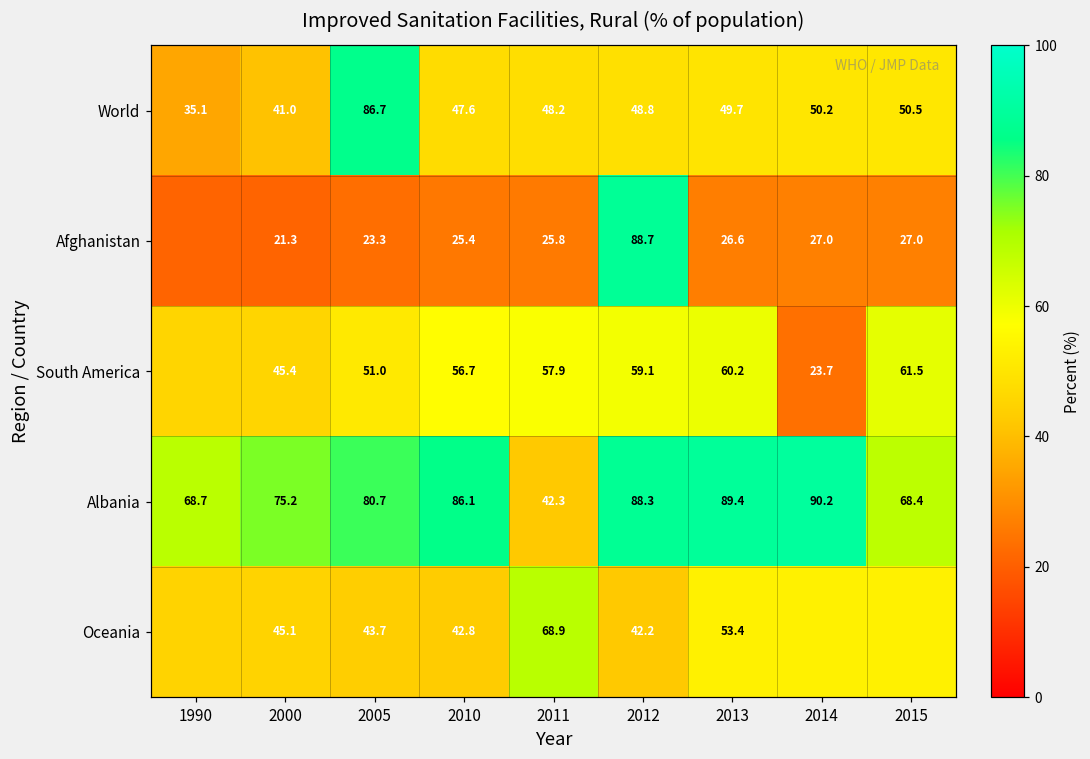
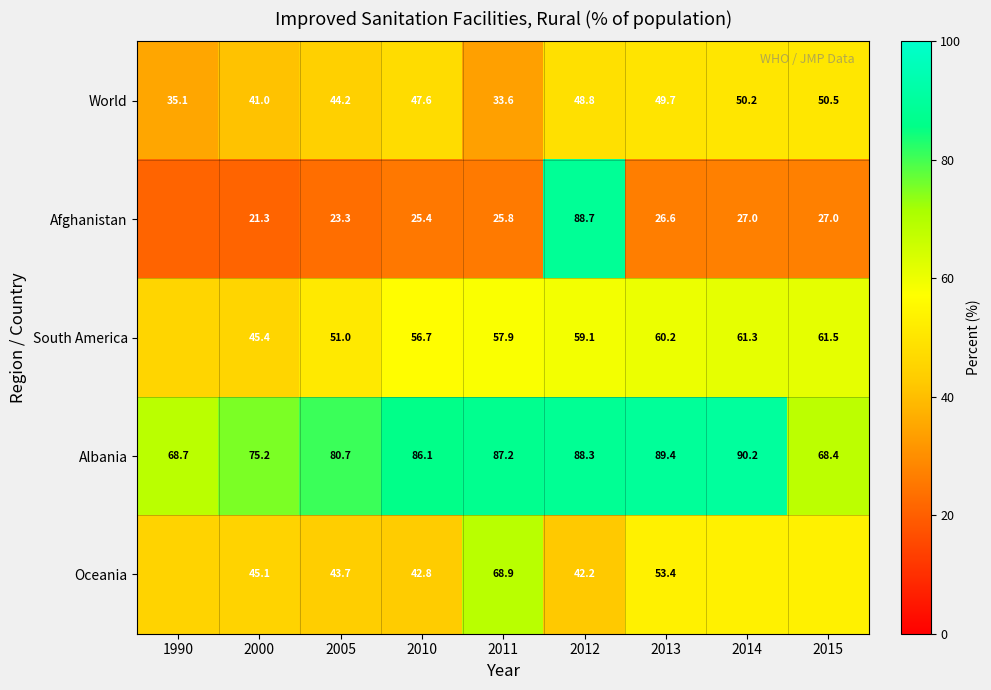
  {
    "World": {
      "1990": 35.1,
      "2000": 41.0,
-     "2005": 86.7,
+     "2005": 44.2,
      "2010": 47.6,
-     "2011": 48.2,
+     "2011": 33.6,
      "2012": 48.8,
      "2013": 49.7,
      "2014": 50.2
    },
    "Afghanistan": {
      "2000": 21.3,
      "2005": 23.3,
      "2010": 25.4,
      "2011": 25.8,
      "2012": 88.7,
      "2013": 26.6,
      "2014": 27.0,
      "2015": 27.0
    },
    "South America": {
      "2000": 45.4,
      "2005": 51.0,
      "2010": 56.7,
      "2011": 57.9,
      "2012": 59.1,
      "2013": 60.2,
-     "2014": 23.7,
+     "2014": 61.3,
      "2015": 61.5
    },
    "Albania": {
      "1990": 68.7,
      "2000": 75.2,
      "2005": 80.7,
      "2010": 86.1,
-     "2011": 42.3,
+     "2011": 87.2,
      "2012": 88.3,
      "2013": 89.4,
      "2014": 90.2,
      "2015": 68.4
    },
    "Oceania": {
      "2000": 45.1,
      "2005": 43.7,
      "2010": 42.8,
      "2011": 68.9,
      "2012": 42.2,
      "2013": 53.4
    }
  }
